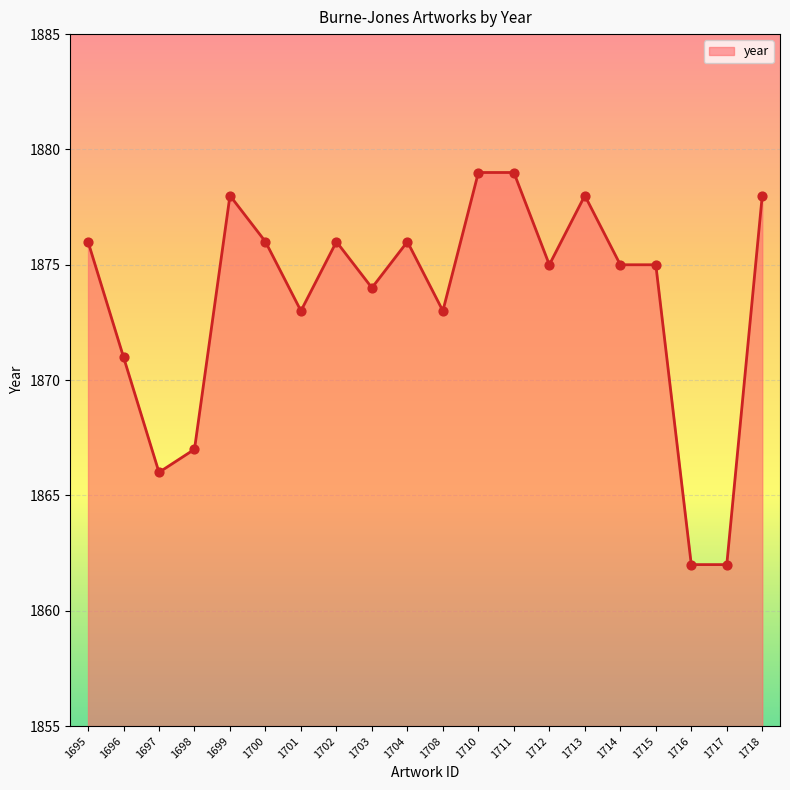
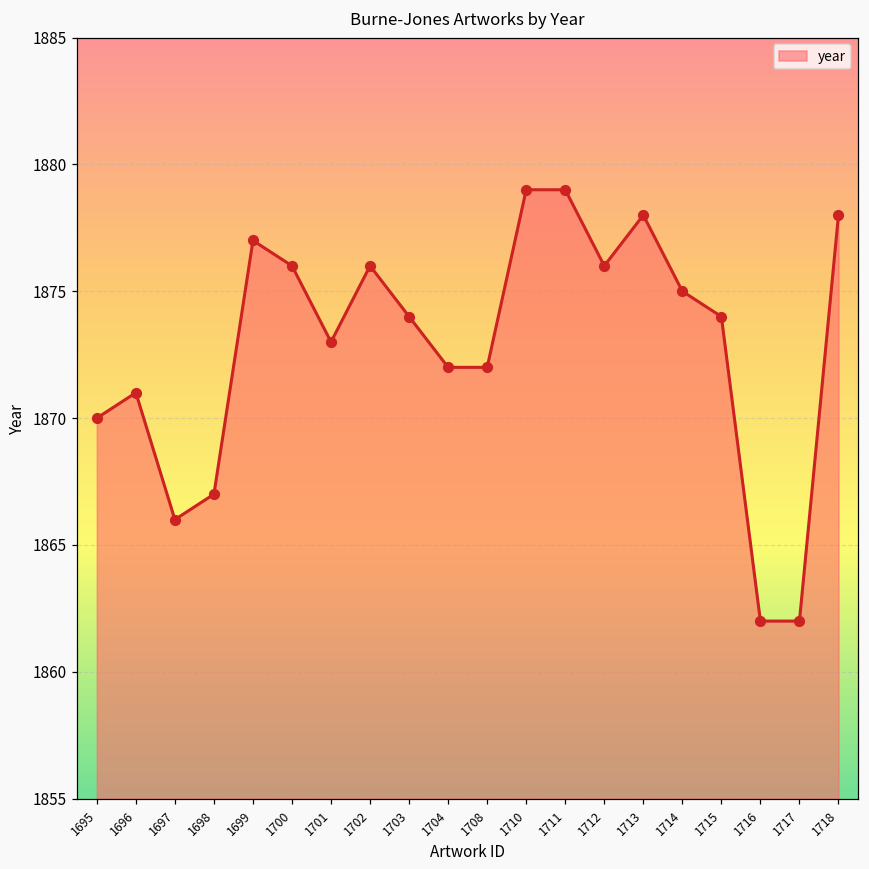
  {
-   "1695": 1876,
+   "1695": 1870,
    "1696": 1871,
    "1697": 1866,
    "1698": 1867,
-   "1699": 1878,
+   "1699": 1877,
    "1700": 1876,
    "1701": 1873,
    "1702": 1876,
    "1703": 1874,
-   "1704": 1876,
-   "1708": 1873,
+   "1704": 1872,
+   "1708": 1872,
    "1710": 1879,
    "1711": 1879,
-   "1712": 1875,
+   "1712": 1876,
    "1713": 1878,
    "1714": 1875,
-   "1715": 1875,
+   "1715": 1874,
    "1716": 1862,
    "1717": 1862,
    "1718": 1878
  }
